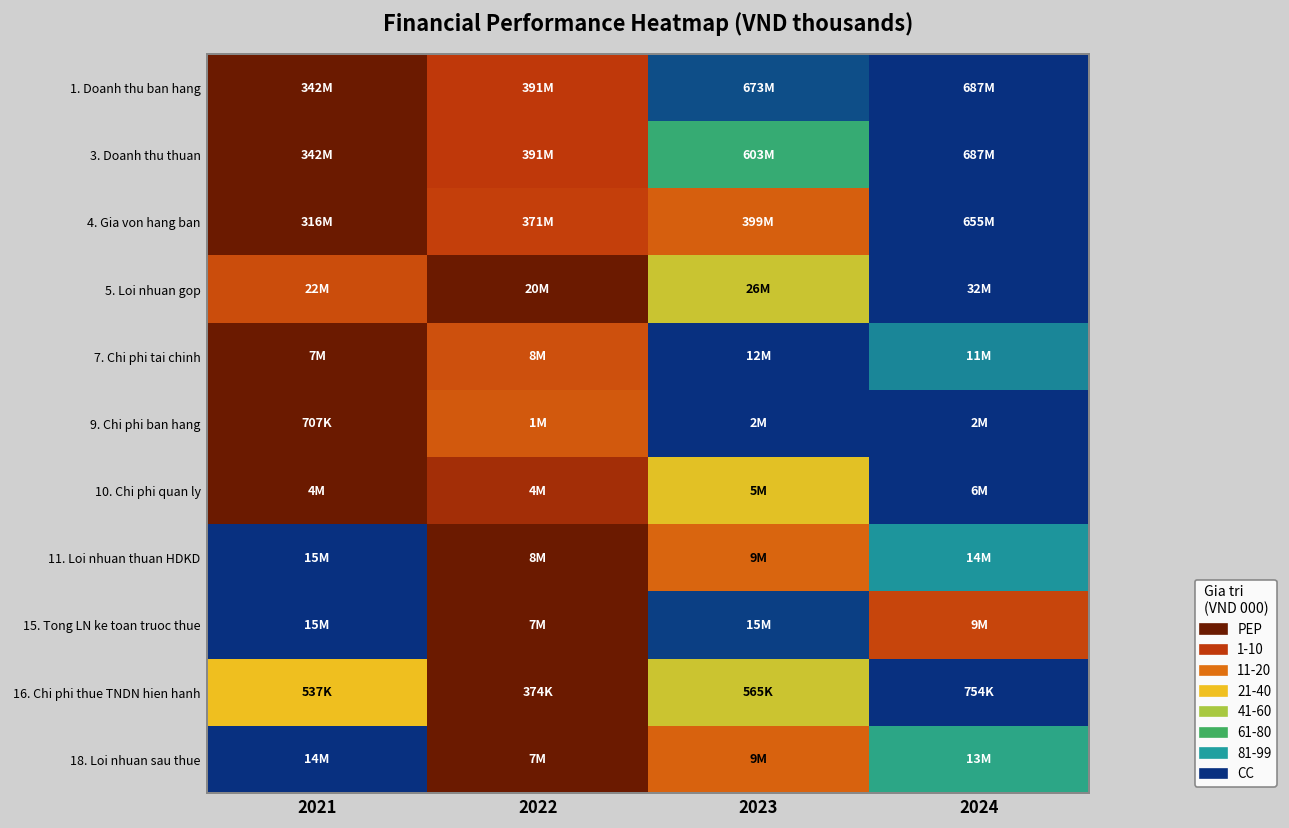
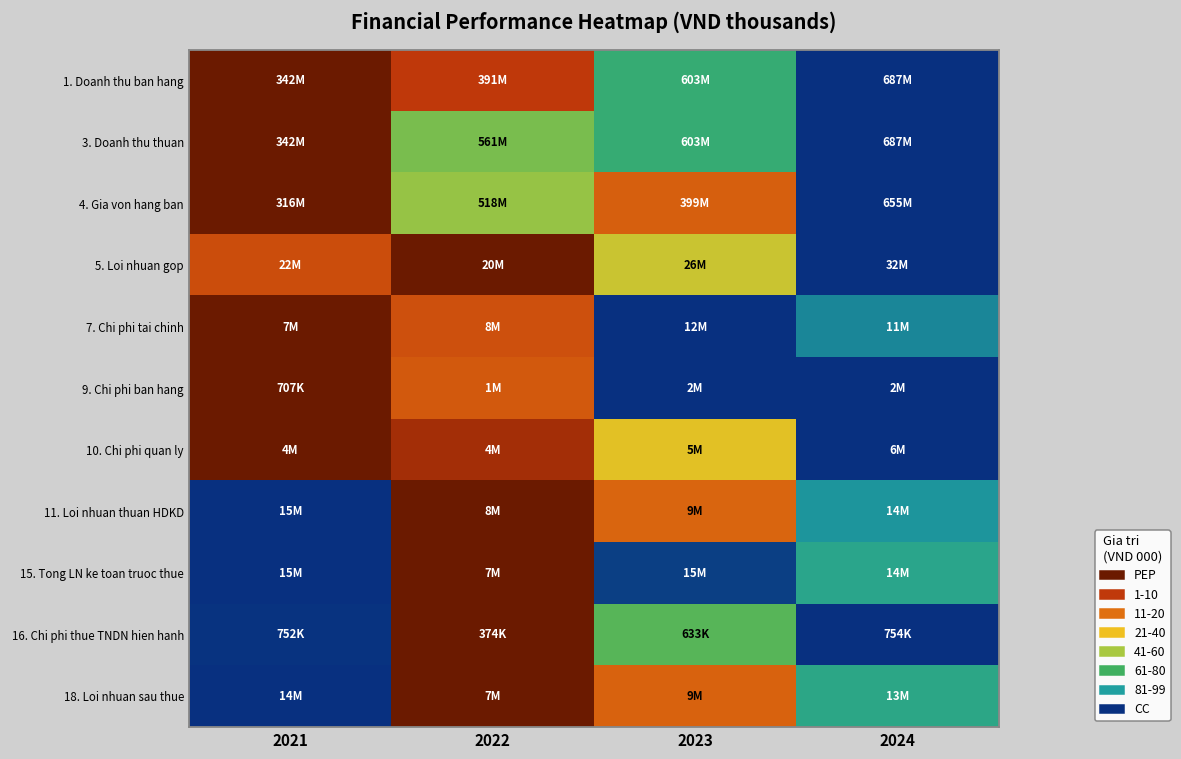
  {
    "1. Doanh thu ban hang": {
      "2021": "342M",
      "2022": "391M",
-     "2023": "673M",
+     "2023": "603M",
      "2024": "687M"
    },
    "3. Doanh thu thuan": {
      "2021": "342M",
-     "2022": "391M",
+     "2022": "561M",
      "2023": "603M",
      "2024": "687M"
    },
    "4. Gia von hang ban": {
      "2021": "316M",
-     "2022": "371M",
+     "2022": "518M",
      "2023": "399M",
      "2024": "655M"
    },
    "5. Loi nhuan gop": {
      "2021": "22M",
      "2022": "20M",
      "2023": "26M",
      "2024": "32M"
    },
    "7. Chi phi tai chinh": {
      "2021": "7M",
      "2022": "8M",
      "2023": "12M",
      "2024": "11M"
    },
    "9. Chi phi ban hang": {
      "2021": "707K",
      "2022": "1M",
      "2023": "2M",
      "2024": "2M"
    },
    "10. Chi phi quan ly": {
      "2021": "4M",
      "2022": "4M",
      "2023": "5M",
      "2024": "6M"
    },
    "11. Loi nhuan thuan HDKD": {
      "2021": "15M",
      "2022": "8M",
      "2023": "9M",
      "2024": "14M"
    },
    "15. Tong LN ke toan truoc thue": {
      "2021": "15M",
      "2022": "7M",
      "2023": "15M",
-     "2024": "9M"
+     "2024": "14M"
    },
    "16. Chi phi thue TNDN hien hanh": {
-     "2021": "537K",
+     "2021": "752K",
      "2022": "374K",
-     "2023": "565K",
+     "2023": "633K",
      "2024": "754K"
    },
    "18. Loi nhuan sau thue": {
      "2021": "14M",
      "2022": "7M",
      "2023": "9M",
      "2024": "13M"
    }
  }
